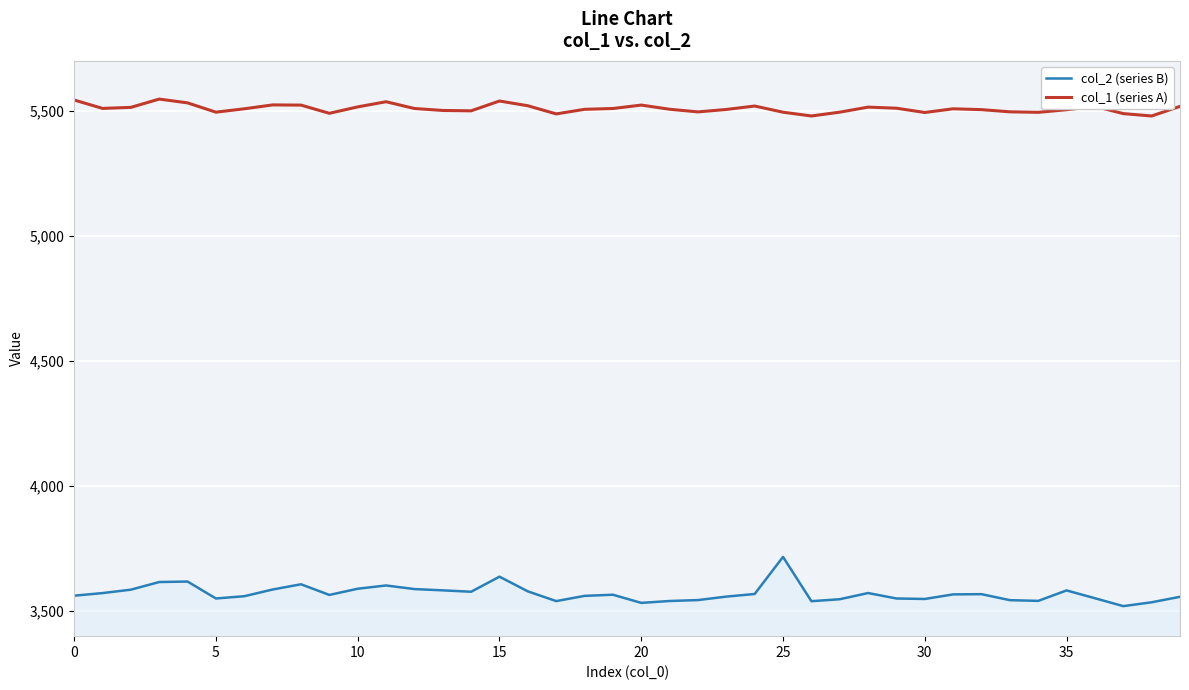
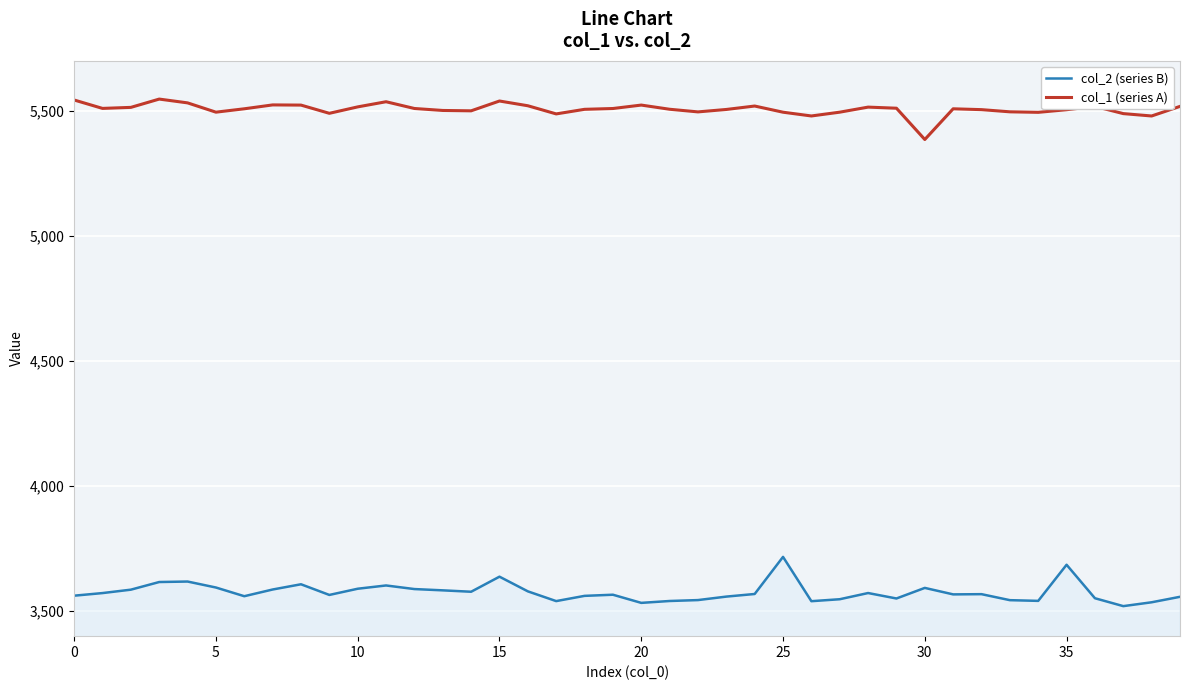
  {
    "col_2 (series B)": {
      "0": "3,560",
-     "5": "3,550",
+     "5": "3,590",
      "10": "3,590",
      "15": "3,640",
      "20": "3,530",
      "25": "3,720",
-     "30": "3,550",
-     "35": "3,580"
+     "30": "3,590",
+     "35": "3,690"
    },
    "col_1 (series A)": {
      "0": "5,540",
      "5": "5,490",
      "10": "5,520",
      "15": "5,540",
      "20": "5,520",
      "25": "5,490",
-     "30": "5,490",
+     "30": "5,390",
      "35": "5,500"
    }
  }
